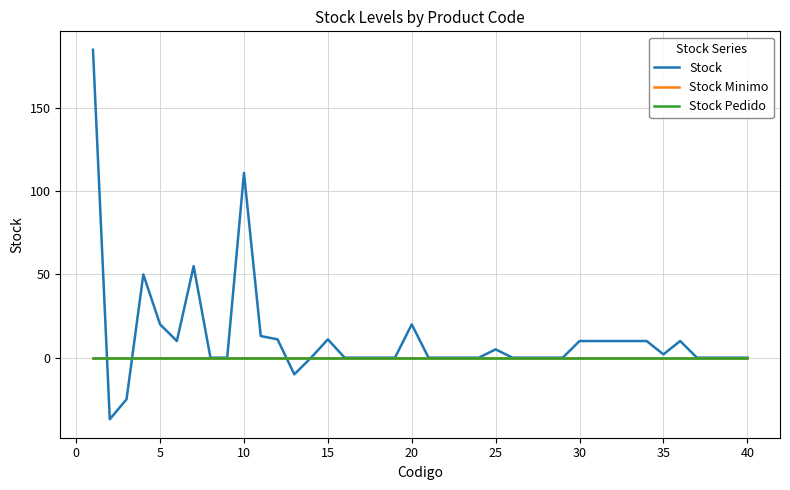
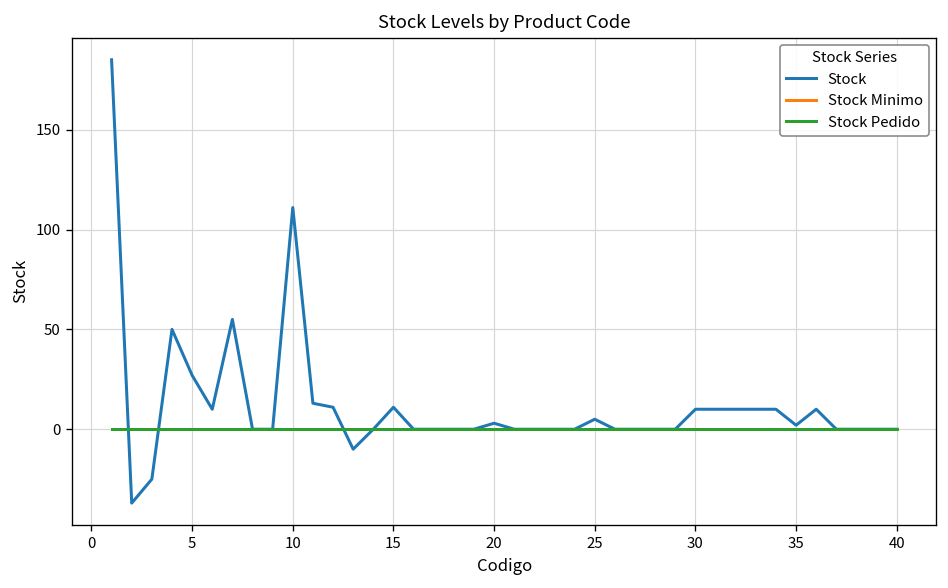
  {
    "Stock": {
-     "5": 20,
+     "5": 27,
      "10": 111,
      "15": 11,
-     "20": 20,
+     "20": 3,
      "25": 5,
      "30": 10,
      "35": 2
    },
    "Stock Pedido": {
      "5": 0,
      "10": 0,
      "15": 0,
      "20": 0,
      "25": 0,
      "30": 0,
      "35": 0
    }
  }
